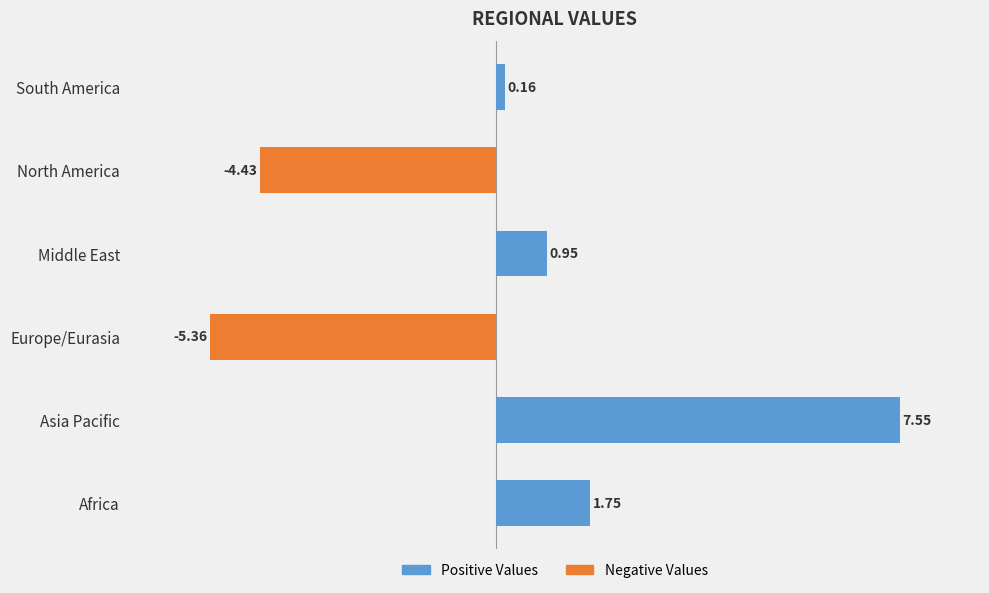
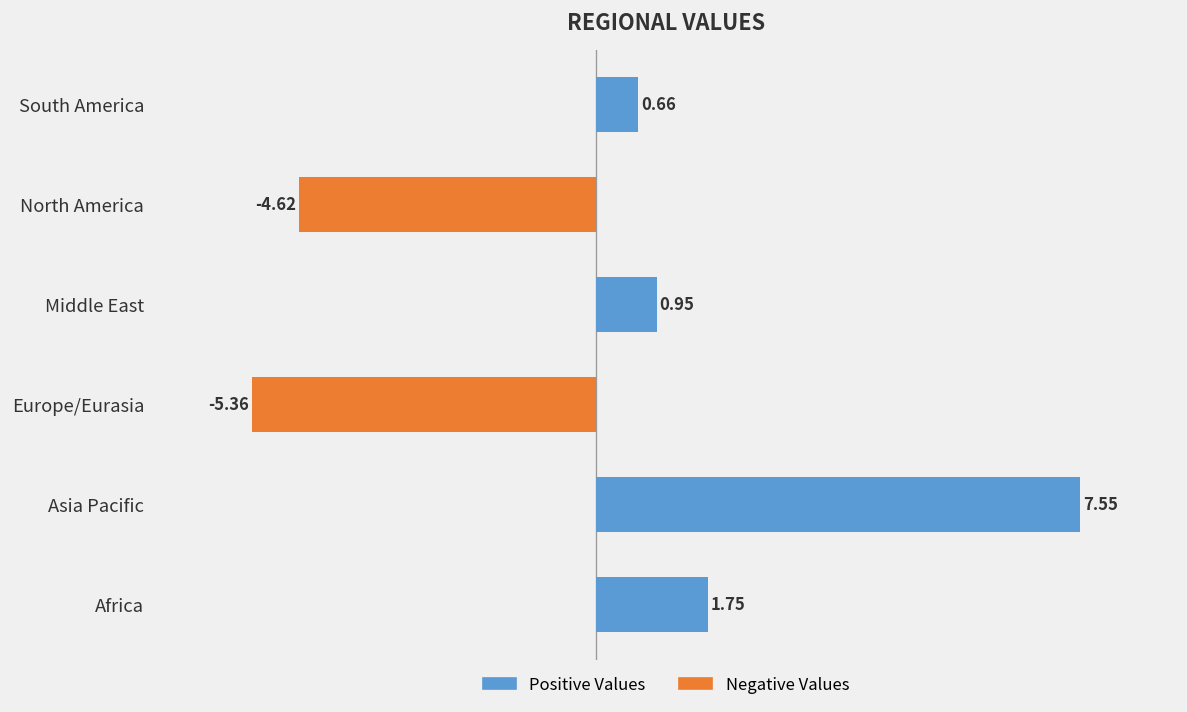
  {
-   "South America": 0.16,
-   "North America": -4.43,
+   "South America": 0.66,
+   "North America": -4.62,
    "Middle East": 0.95,
    "Europe/Eurasia": -5.36,
    "Asia Pacific": 7.55,
    "Africa": 1.75
  }
